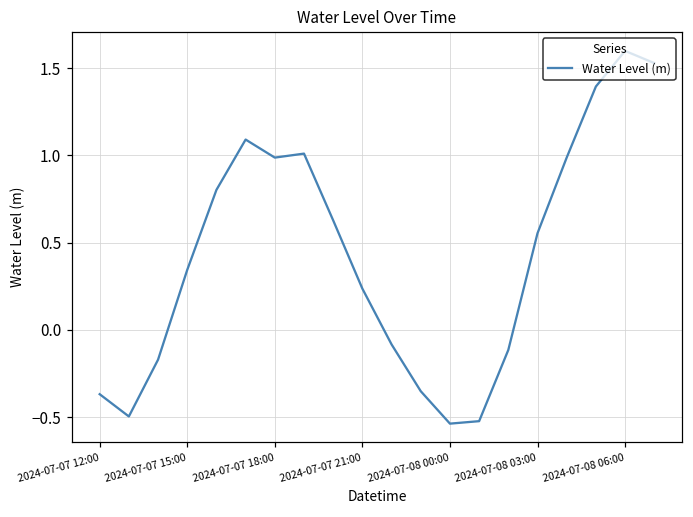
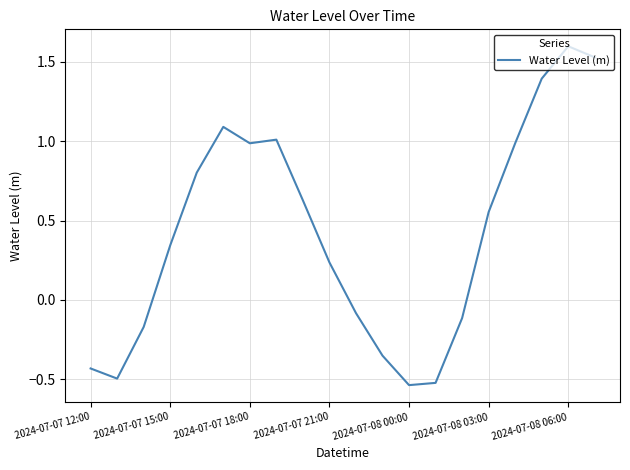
  {
-   "2024-07-07 12:00": -0.37,
+   "2024-07-07 12:00": -0.43,
    "2024-07-07 15:00": 0.34,
    "2024-07-07 18:00": 0.99,
    "2024-07-07 21:00": 0.24,
    "2024-07-08 00:00": -0.54,
    "2024-07-08 03:00": 0.55
  }
